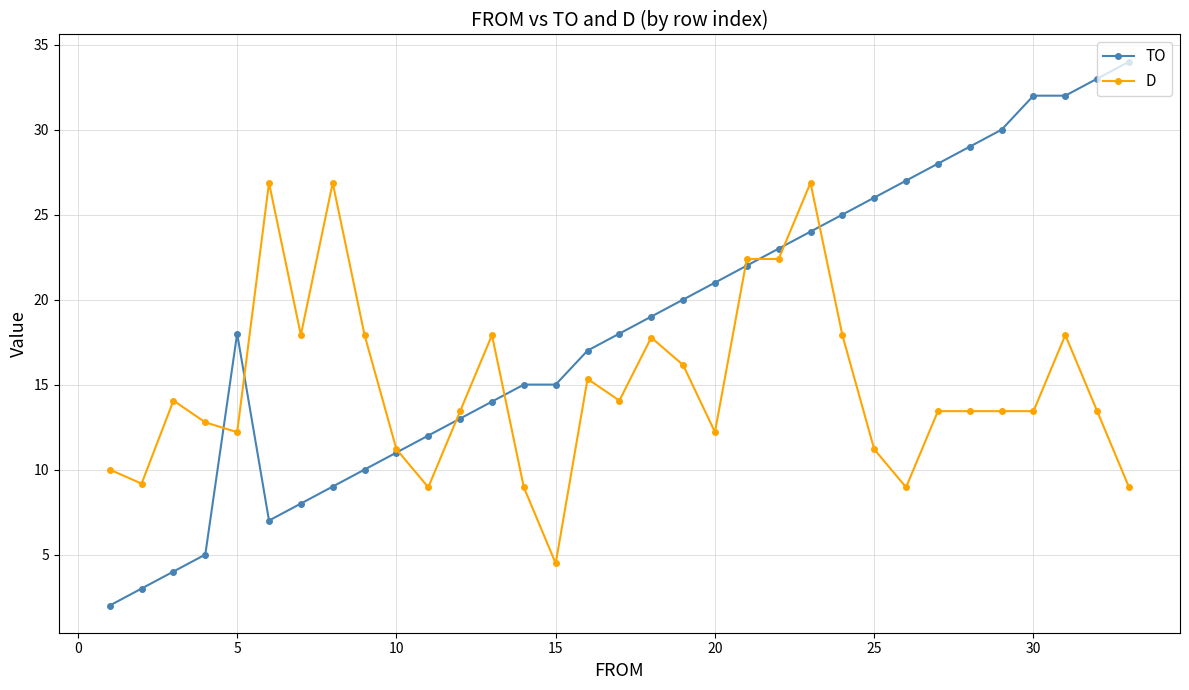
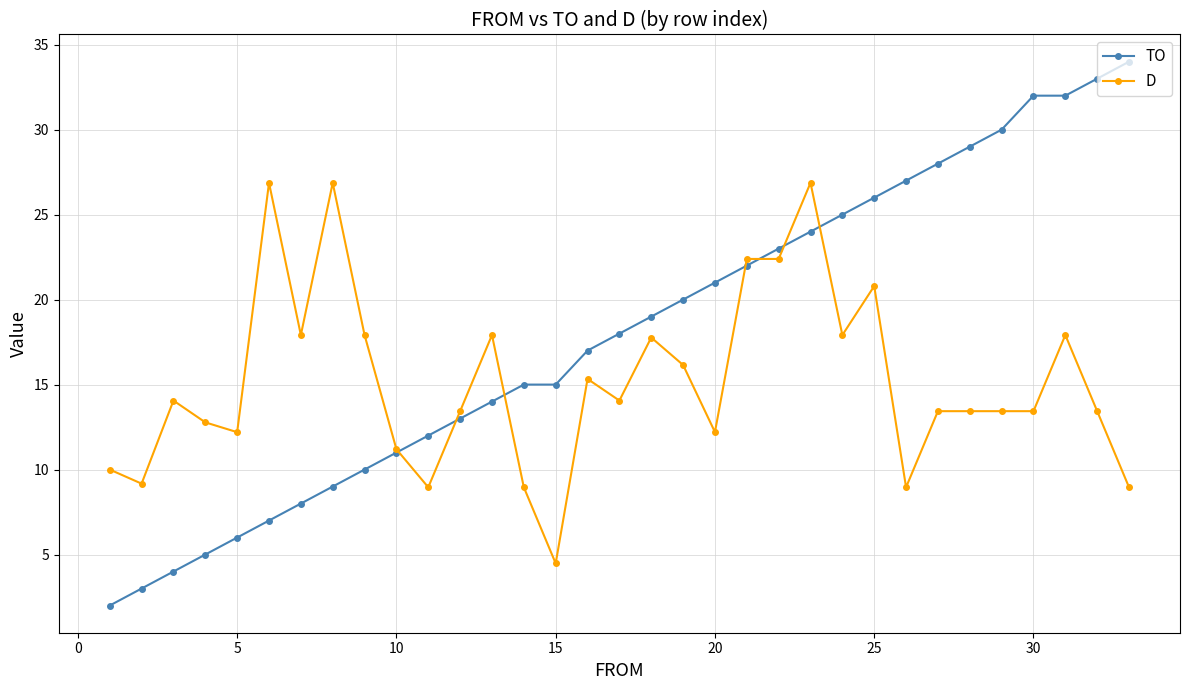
  {
    "TO": {
-     "5": 18,
+     "5": 6,
      "10": 11,
      "15": 15,
      "20": 21,
      "25": 26,
      "30": 32
    },
    "D": {
      "5": 12.2,
      "10": 11.2,
      "15": 4.5,
      "20": 12.2,
-     "25": 11.2,
+     "25": 20.8,
      "30": 13.4
    }
  }
